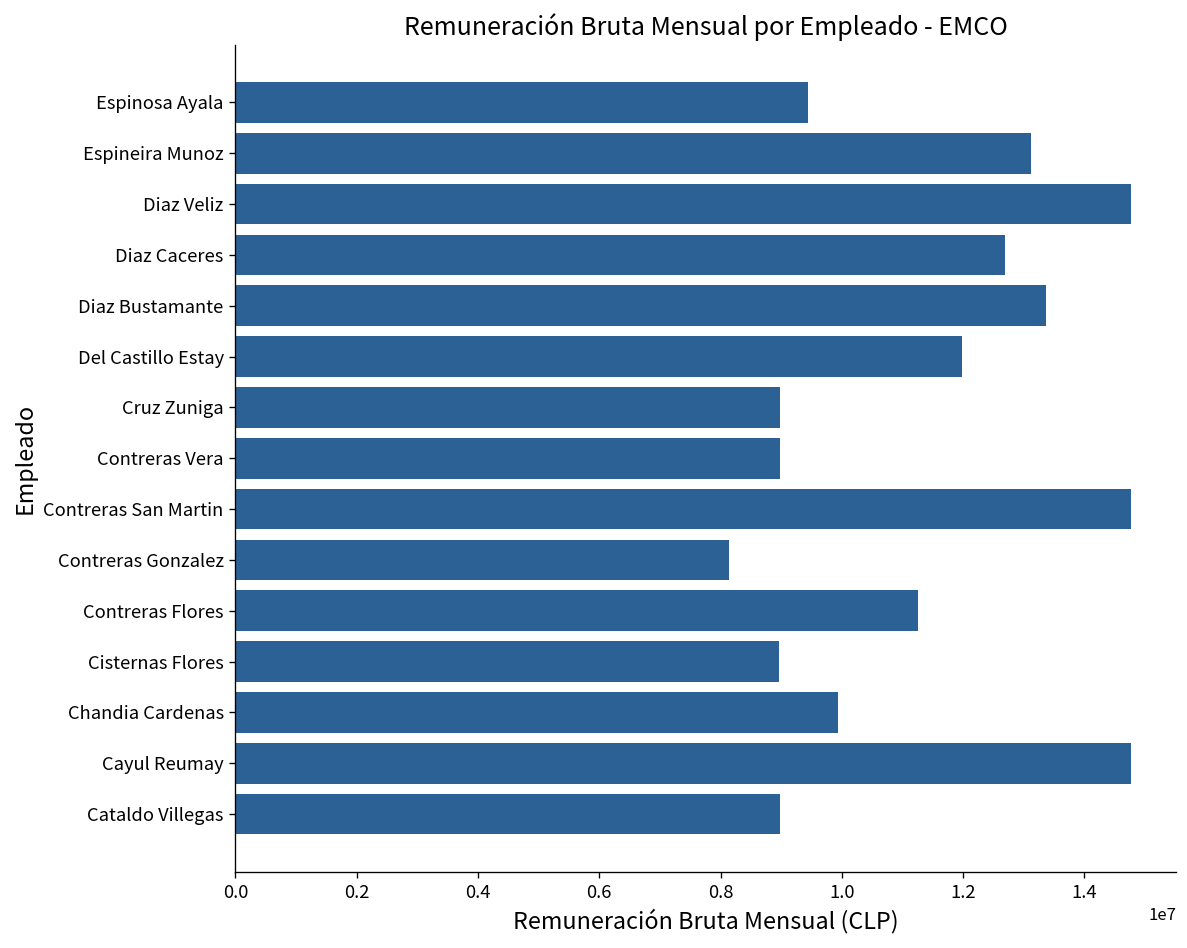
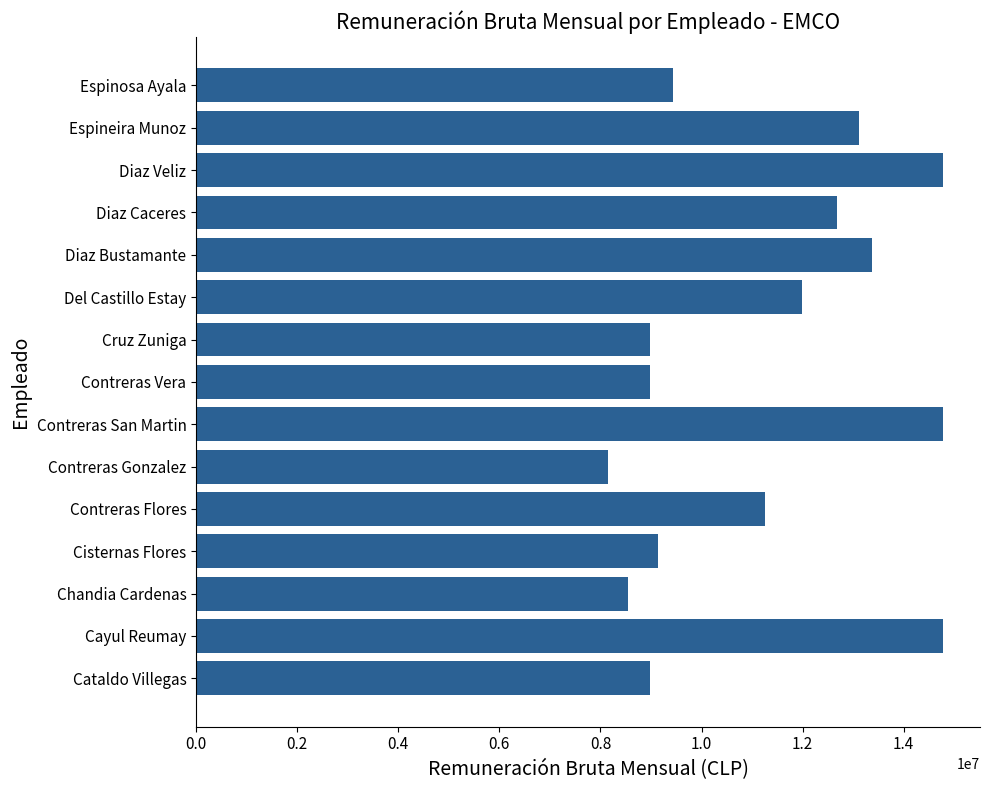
  {
    "Espinosa Ayala": 9400000,
    "Espineira Munoz": 13100000,
    "Diaz Veliz": 14800000,
    "Diaz Caceres": 12700000,
    "Diaz Bustamante": 13400000,
    "Del Castillo Estay": 12000000,
    "Cruz Zuniga": 9000000,
    "Contreras Vera": 9000000,
    "Contreras San Martin": 14800000,
    "Contreras Gonzalez": 8100000,
    "Contreras Flores": 11300000,
-   "Cisternas Flores": 9000000,
-   "Chandia Cardenas": 9900000,
+   "Cisternas Flores": 9100000,
+   "Chandia Cardenas": 8500000,
    "Cayul Reumay": 14800000,
    "Cataldo Villegas": 9000000
  }
